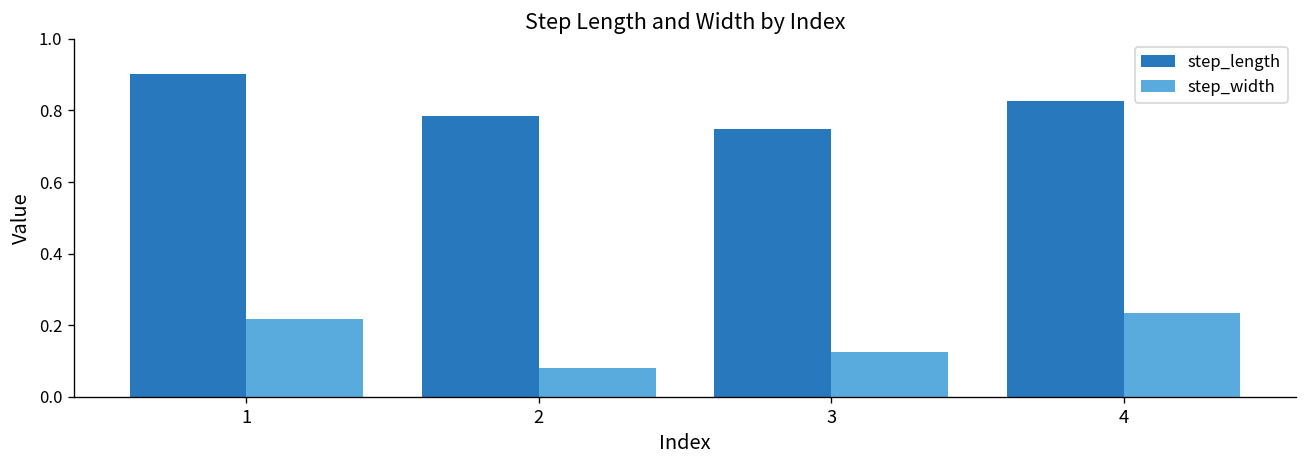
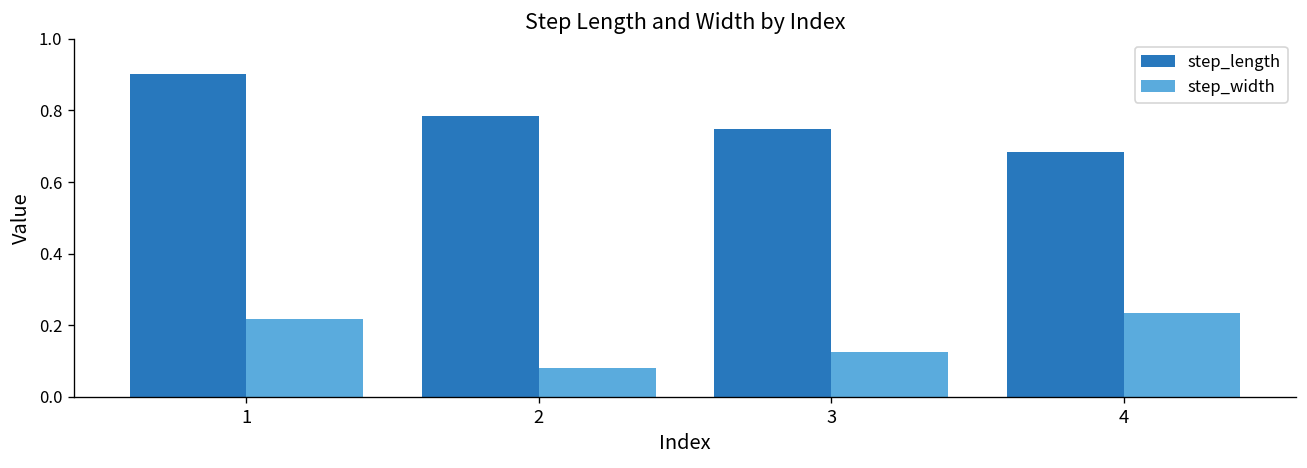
  {
    "step_length": {
      "1": 0.90,
      "2": 0.78,
      "3": 0.75,
-     "4": 0.83
+     "4": 0.68
    },
    "step_width": {
      "1": 0.22,
      "2": 0.08,
      "3": 0.12,
      "4": 0.23
    }
  }
